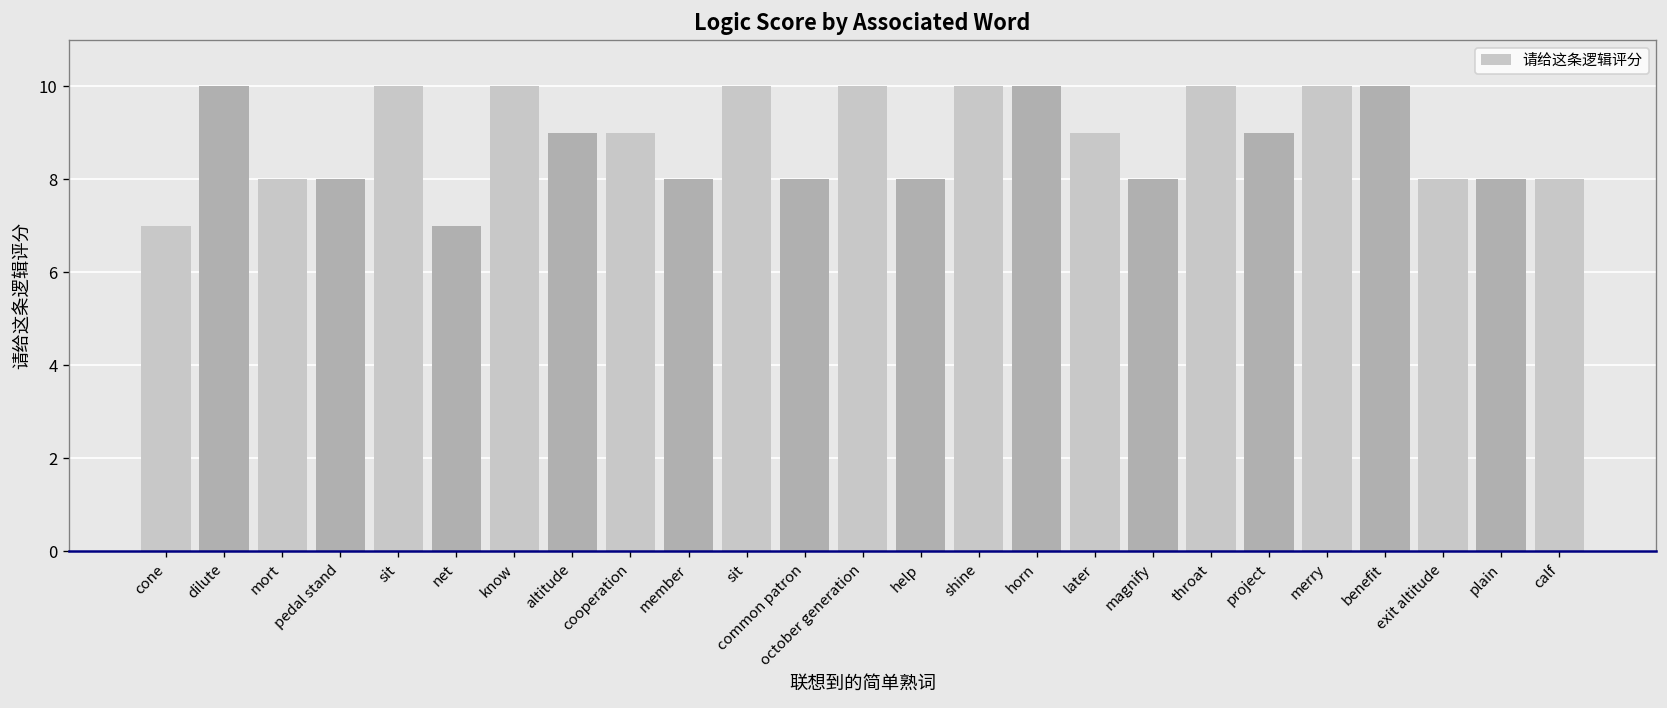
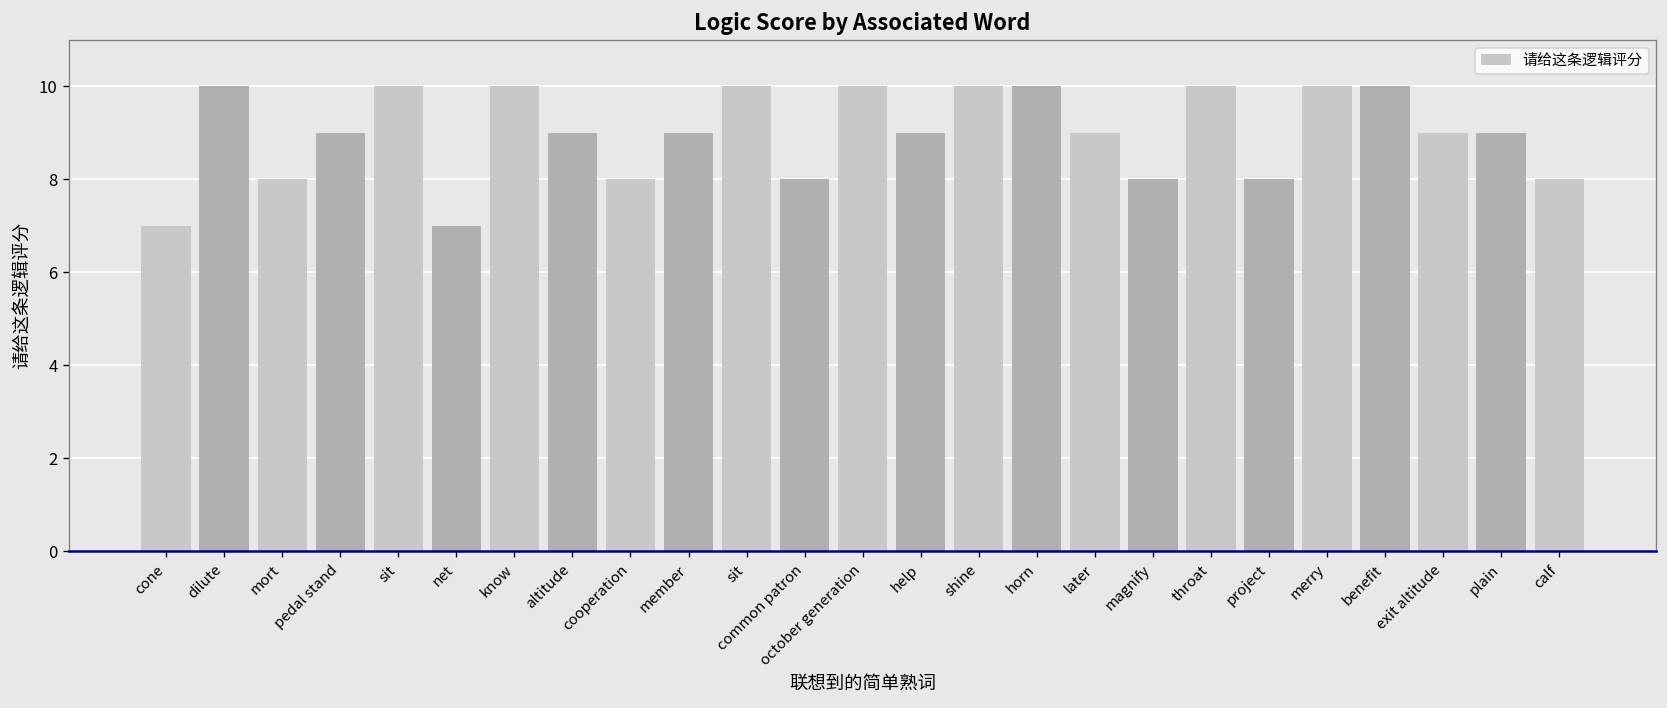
  {
    "cone": 7,
    "dilute": 10,
    "mort": 8,
-   "pedal stand": 8,
+   "pedal stand": 9,
    "net": 7,
    "know": 10,
    "altitude": 9,
-   "cooperation": 9,
-   "member": 8,
+   "cooperation": 8,
+   "member": 9,
    "common patron": 8,
    "october generation": 10,
-   "help": 8,
+   "help": 9,
    "shine": 10,
    "horn": 10,
    "later": 9,
    "magnify": 8,
    "throat": 10,
-   "project": 9,
+   "project": 8,
    "merry": 10,
    "benefit": 10,
-   "exit altitude": 8,
-   "plain": 8,
+   "exit altitude": 9,
+   "plain": 9,
    "calf": 8
  }
